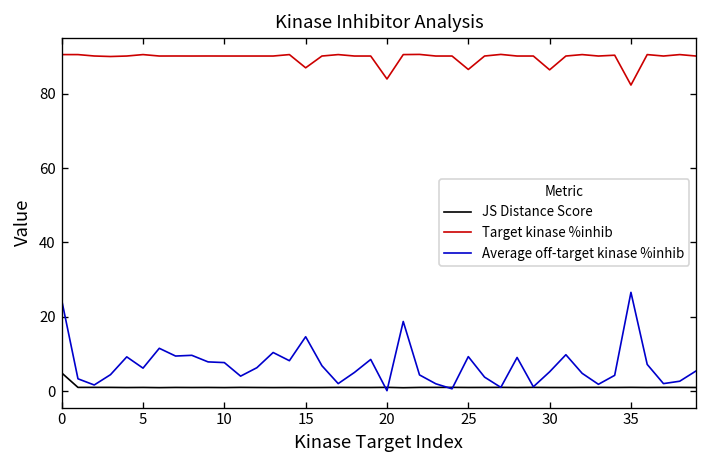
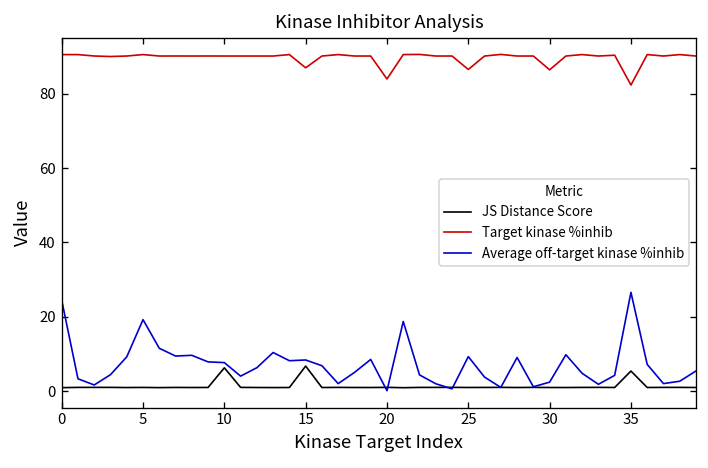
  {
    "JS Distance Score": {
-     "0": 5,
+     "0": 1,
      "5": 1,
-     "10": 1,
-     "15": 1,
+     "10": 6,
+     "15": 7,
      "20": 1,
      "25": 1,
      "30": 1,
-     "35": 1
+     "35": 5
    },
    "Target kinase %inhib": {
      "0": 91,
      "5": 91,
      "10": 90,
      "15": 87,
      "20": 84,
      "25": 87,
      "30": 86,
      "35": 82
    },
    "Average off-target kinase %inhib": {
      "0": 24,
-     "5": 6,
+     "5": 19,
      "10": 8,
-     "15": 15,
+     "15": 8,
      "20": 0,
      "25": 9,
-     "30": 5,
+     "30": 2,
      "35": 27
    }
  }
